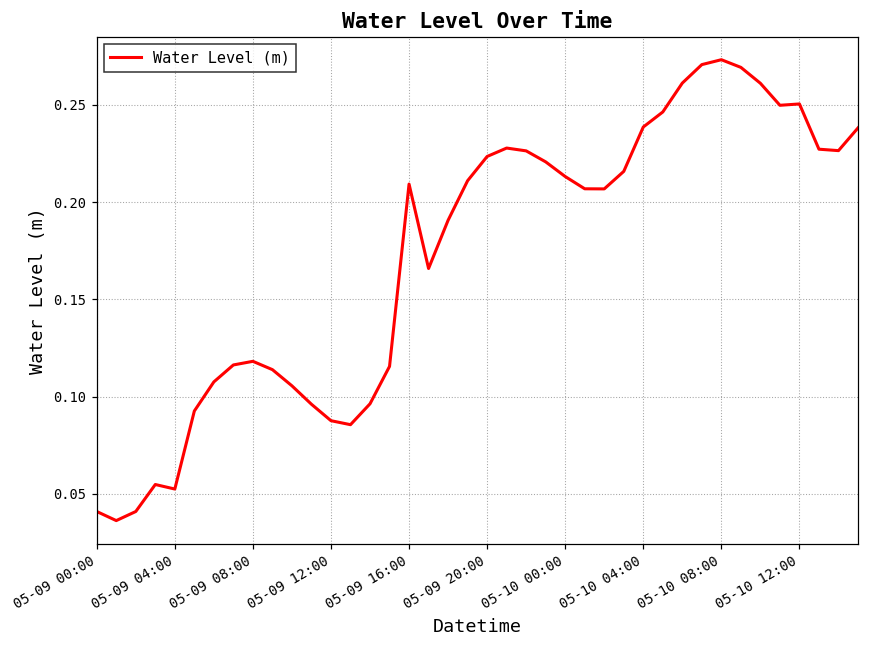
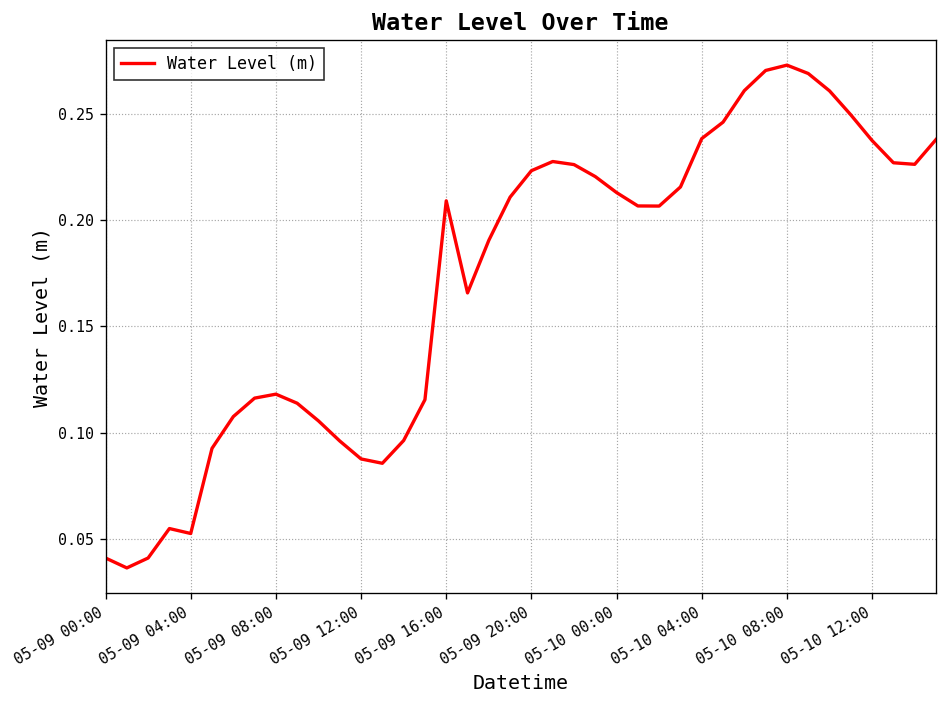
  {
    "05-09 00:00": 0.041,
    "05-09 04:00": 0.052,
    "05-09 08:00": 0.118,
    "05-09 12:00": 0.088,
    "05-09 16:00": 0.209,
    "05-09 20:00": 0.223,
    "05-10 00:00": 0.213,
    "05-10 04:00": 0.239,
    "05-10 08:00": 0.273,
-   "05-10 12:00": 0.250
+   "05-10 12:00": 0.238
  }
